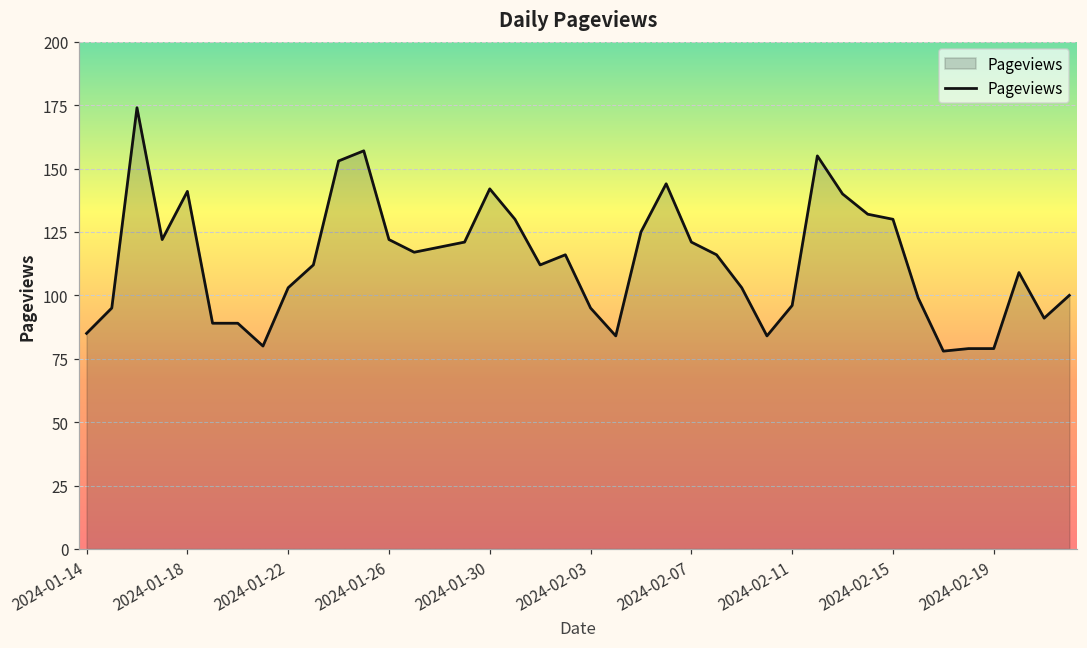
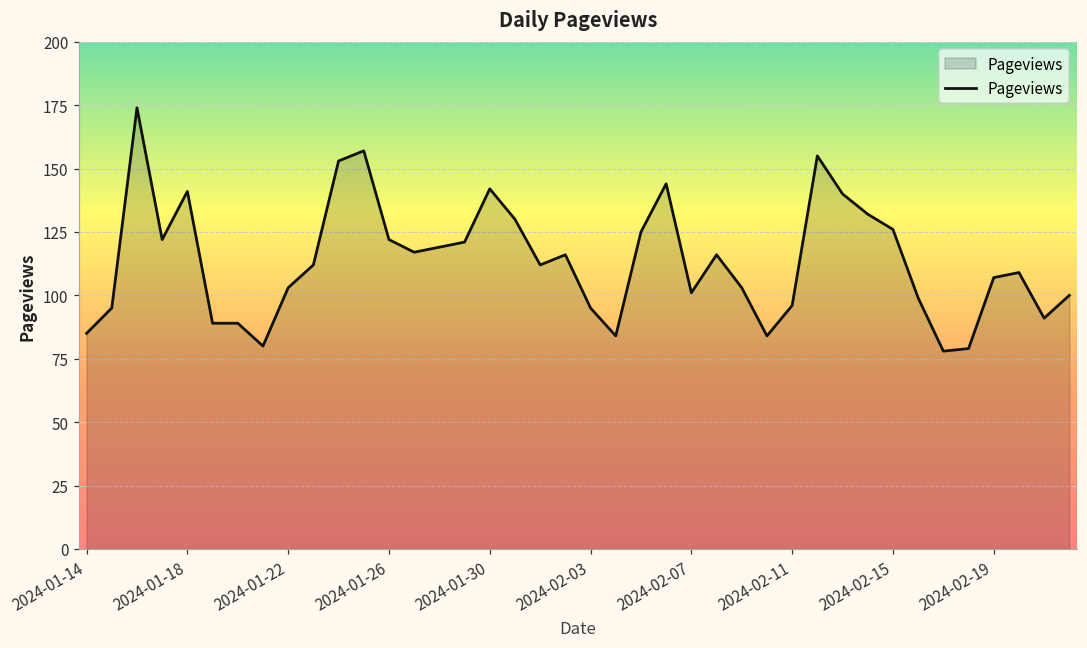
  {
    "2024-01-14": 85,
    "2024-01-18": 141,
    "2024-01-22": 103,
    "2024-01-26": 122,
    "2024-01-30": 142,
    "2024-02-03": 95,
-   "2024-02-07": 121,
+   "2024-02-07": 101,
    "2024-02-11": 96,
-   "2024-02-15": 130,
-   "2024-02-19": 79
+   "2024-02-15": 126,
+   "2024-02-19": 107
  }
